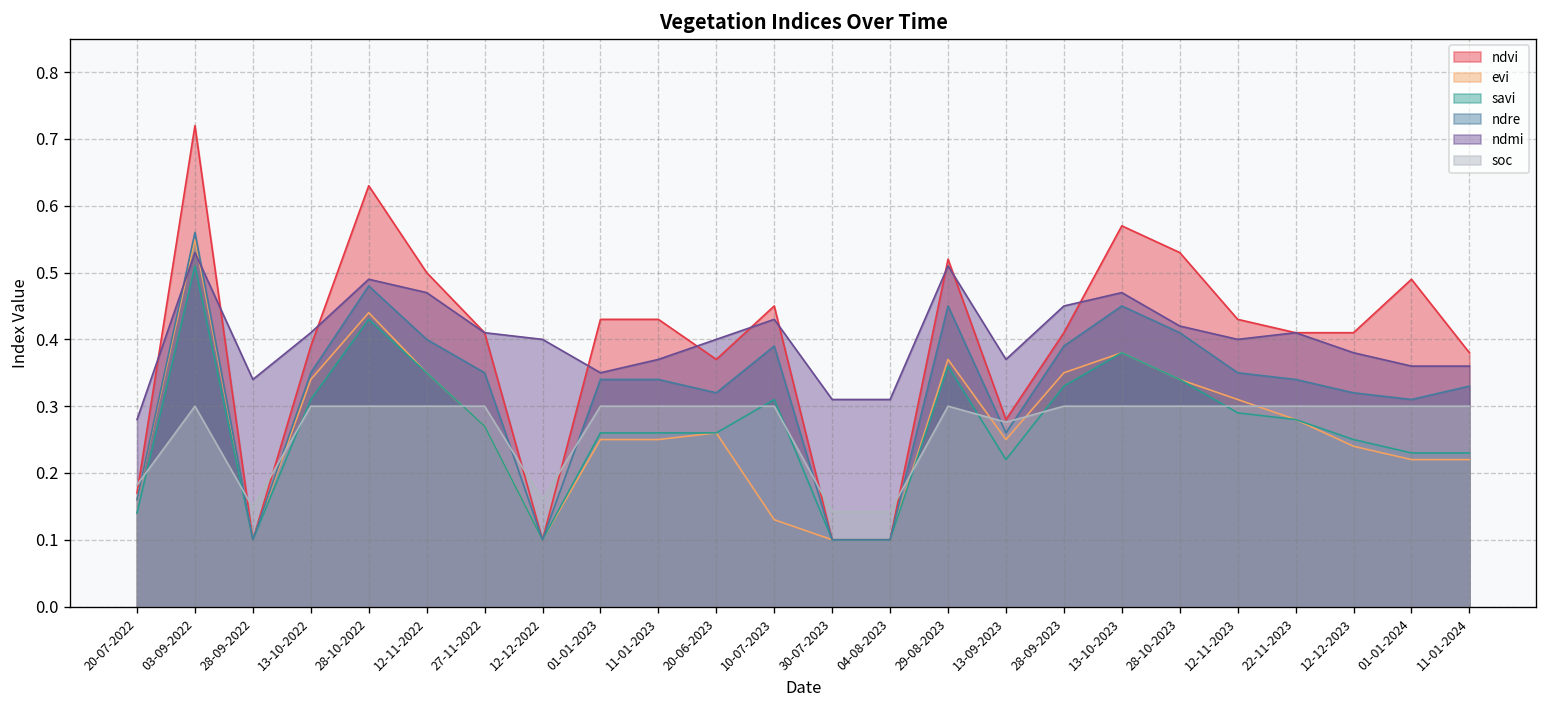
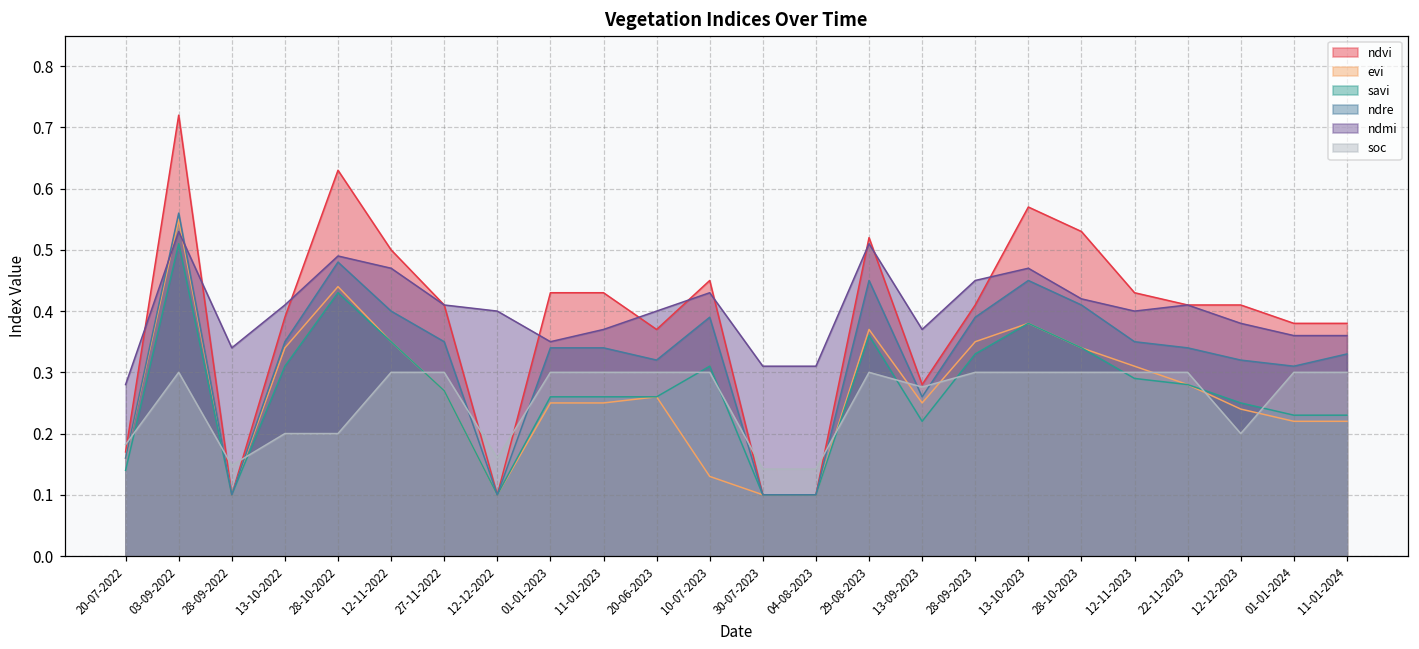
  {
    "ndvi": {
      "20-07-2022": 0.17,
      "03-09-2022": 0.72,
      "13-10-2022": 0.39,
      "28-10-2022": 0.63,
      "12-11-2022": 0.50,
      "01-01-2023": 0.43,
      "11-01-2023": 0.43,
      "20-06-2023": 0.37,
      "10-07-2023": 0.45,
      "29-08-2023": 0.52,
      "28-09-2023": 0.41,
      "13-10-2023": 0.57,
      "28-10-2023": 0.53,
      "12-11-2023": 0.43,
      "12-12-2023": 0.41,
-     "01-01-2024": 0.49,
+     "01-01-2024": 0.38,
      "11-01-2024": 0.38
    },
    "evi": {
      "03-09-2022": 0.55,
      "13-10-2022": 0.34,
      "28-10-2022": 0.44,
      "01-01-2023": 0.25,
      "11-01-2023": 0.25,
      "10-07-2023": 0.13,
      "29-08-2023": 0.37,
      "13-09-2023": 0.25,
      "28-09-2023": 0.35,
      "12-11-2023": 0.31,
      "12-12-2023": 0.24,
      "01-01-2024": 0.22,
      "11-01-2024": 0.22
    },
    "soc": {
      "20-07-2022": 0.18,
      "03-09-2022": 0.3,
      "28-09-2022": 0.15,
-     "13-10-2022": 0.3,
-     "28-10-2022": 0.3,
+     "13-10-2022": 0.2,
+     "28-10-2022": 0.2,
      "12-11-2022": 0.3,
      "27-11-2022": 0.3,
      "12-12-2022": 0.16,
      "01-01-2023": 0.3,
      "11-01-2023": 0.3,
      "20-06-2023": 0.3,
      "10-07-2023": 0.3,
      "30-07-2023": 0.14,
      "04-08-2023": 0.14,
      "29-08-2023": 0.3,
      "28-09-2023": 0.3,
      "13-10-2023": 0.3,
      "28-10-2023": 0.3,
      "12-11-2023": 0.3,
      "22-11-2023": 0.3,
-     "12-12-2023": 0.3,
+     "12-12-2023": 0.2,
      "01-01-2024": 0.3,
      "11-01-2024": 0.3
    }
  }
